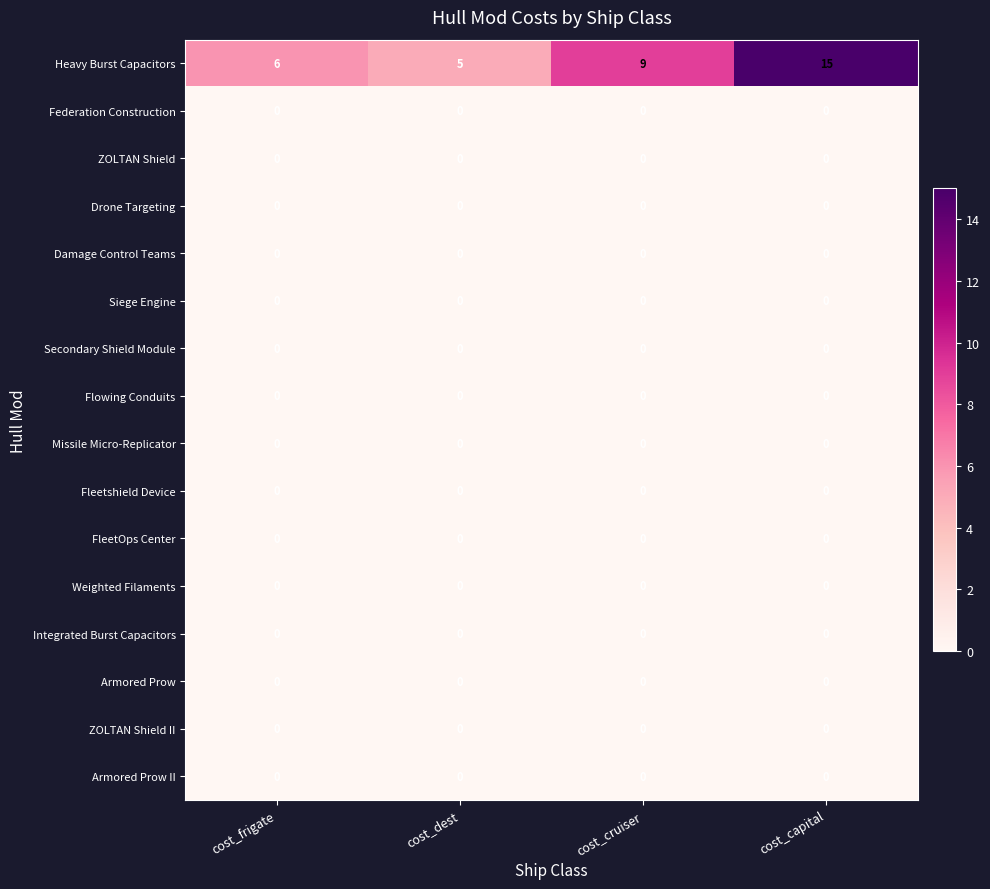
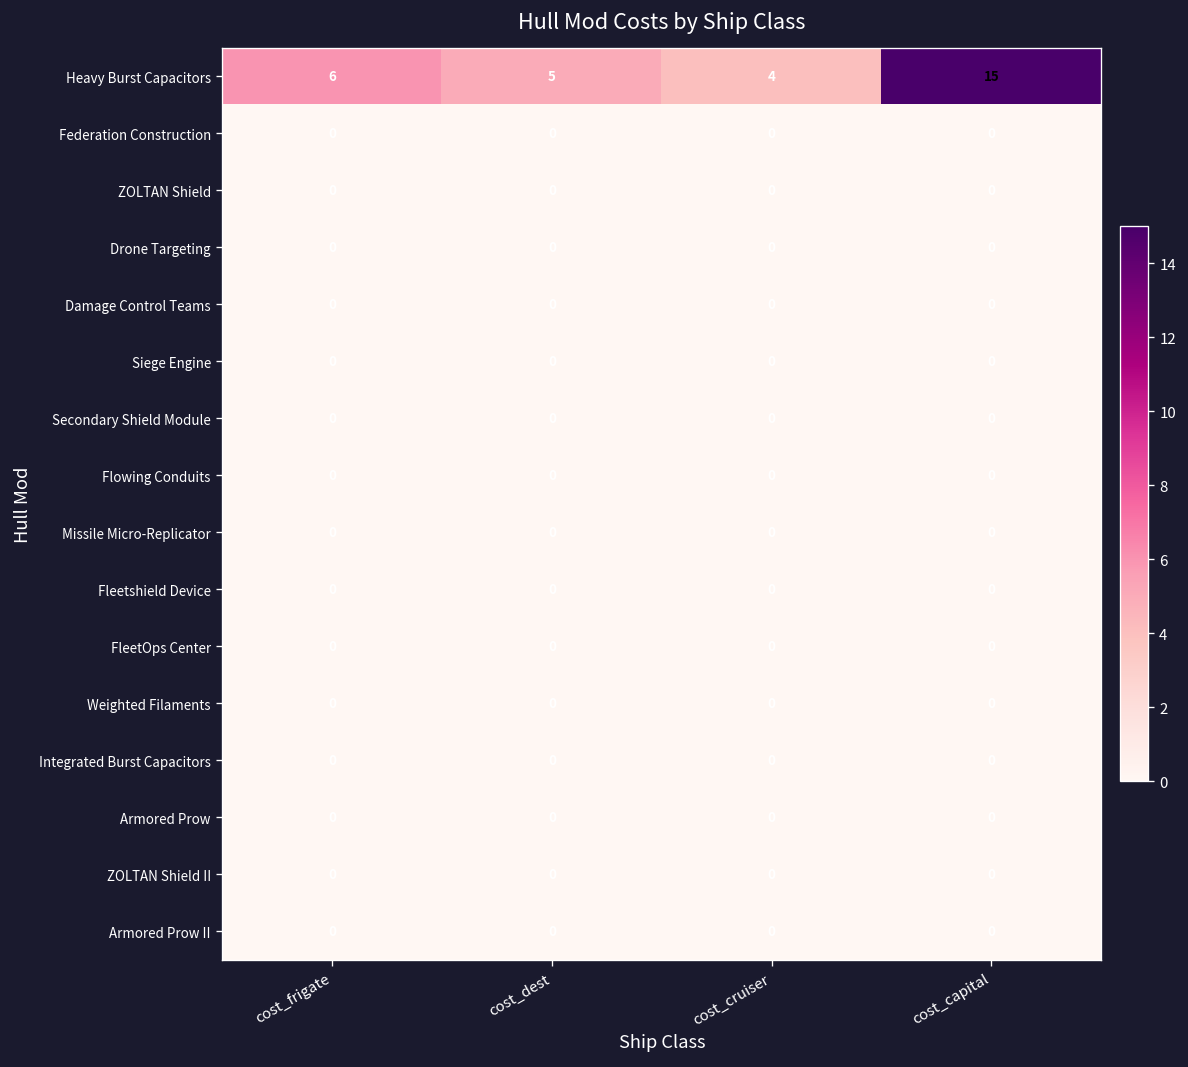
  {
    "Heavy Burst Capacitors": {
      "cost_frigate": 6,
      "cost_dest": 5,
-     "cost_cruiser": 9,
+     "cost_cruiser": 4,
      "cost_capital": 15
    }
  }
